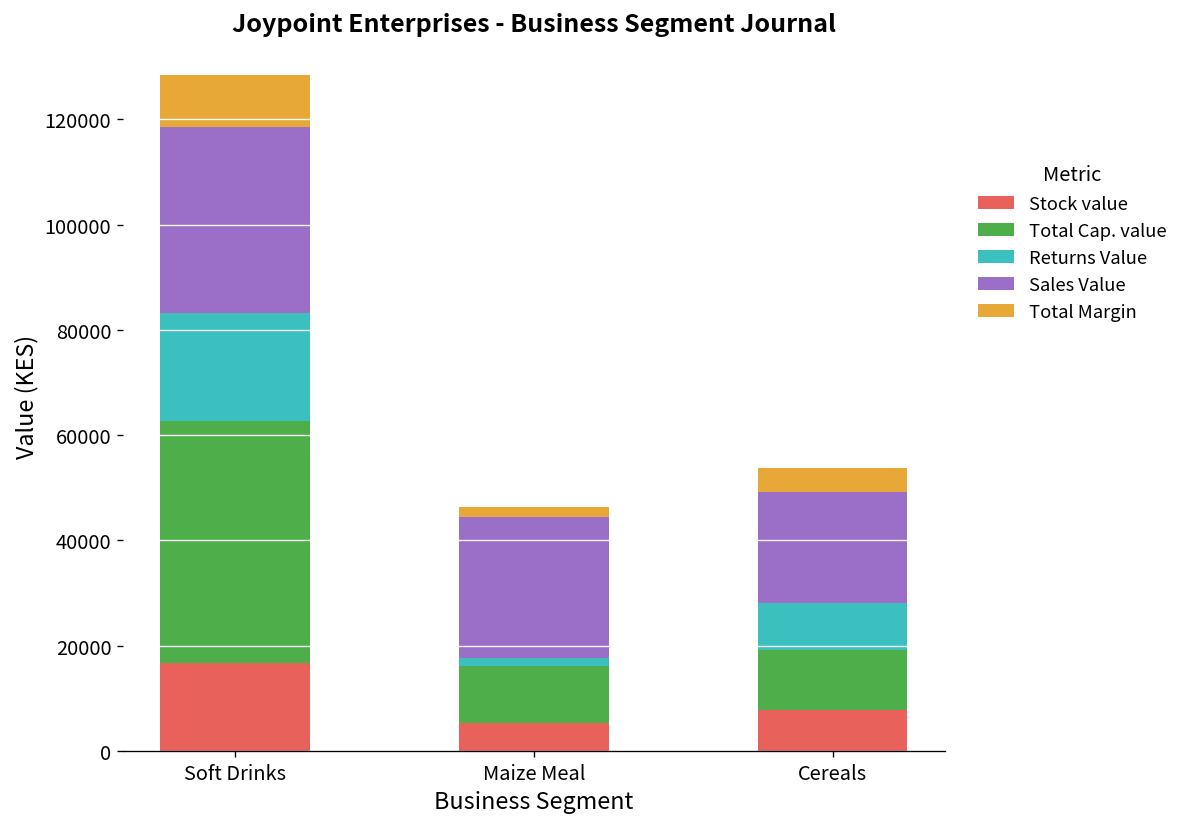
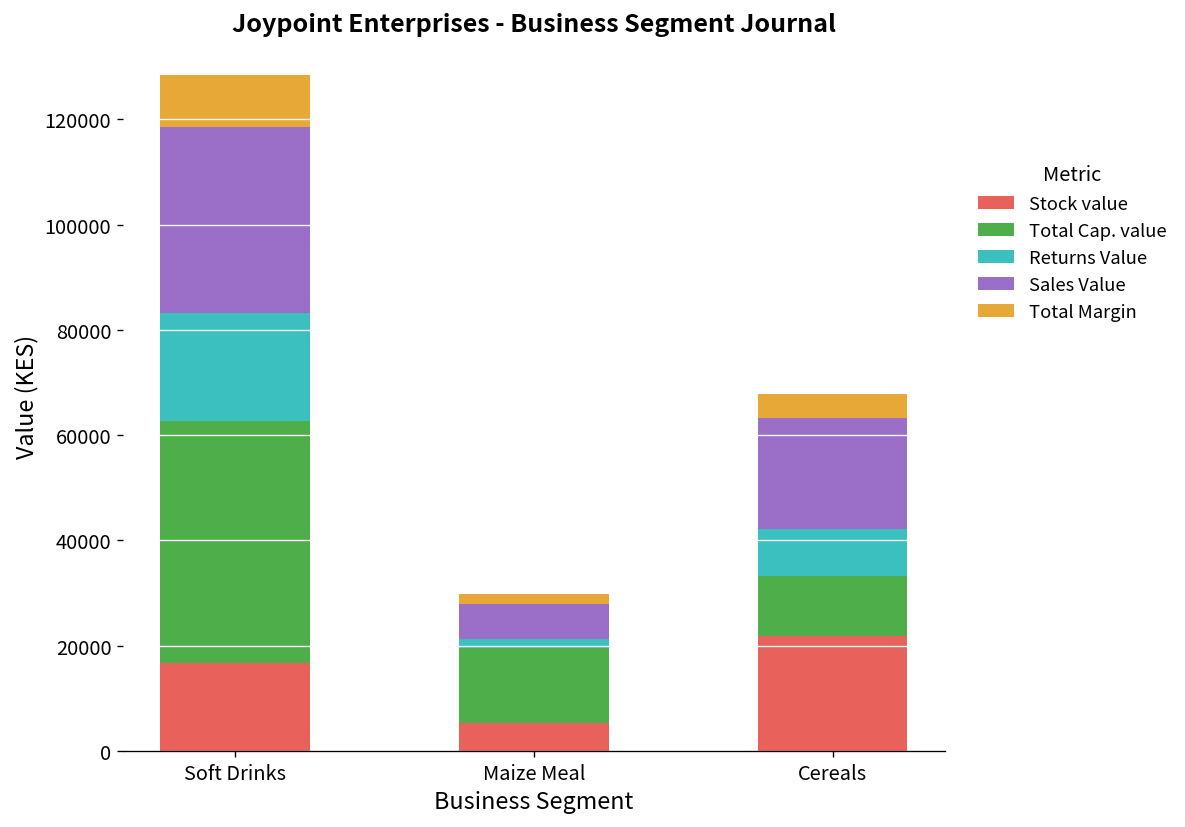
  {
    "Stock value": {
      "Soft Drinks": 17000,
      "Maize Meal": 5000,
-     "Cereals": 8000
+     "Cereals": 22000
    },
    "Total Cap. value": {
      "Soft Drinks": 46000,
-     "Maize Meal": 11000,
+     "Maize Meal": 14000,
      "Cereals": 11000
    },
    "Returns Value": {
      "Soft Drinks": 20000,
      "Maize Meal": 2000,
      "Cereals": 9000
    },
    "Sales Value": {
      "Soft Drinks": 35000,
-     "Maize Meal": 27000,
+     "Maize Meal": 7000,
      "Cereals": 21000
    },
    "Total Margin": {
      "Soft Drinks": 10000,
      "Maize Meal": 2000,
      "Cereals": 5000
    }
  }
